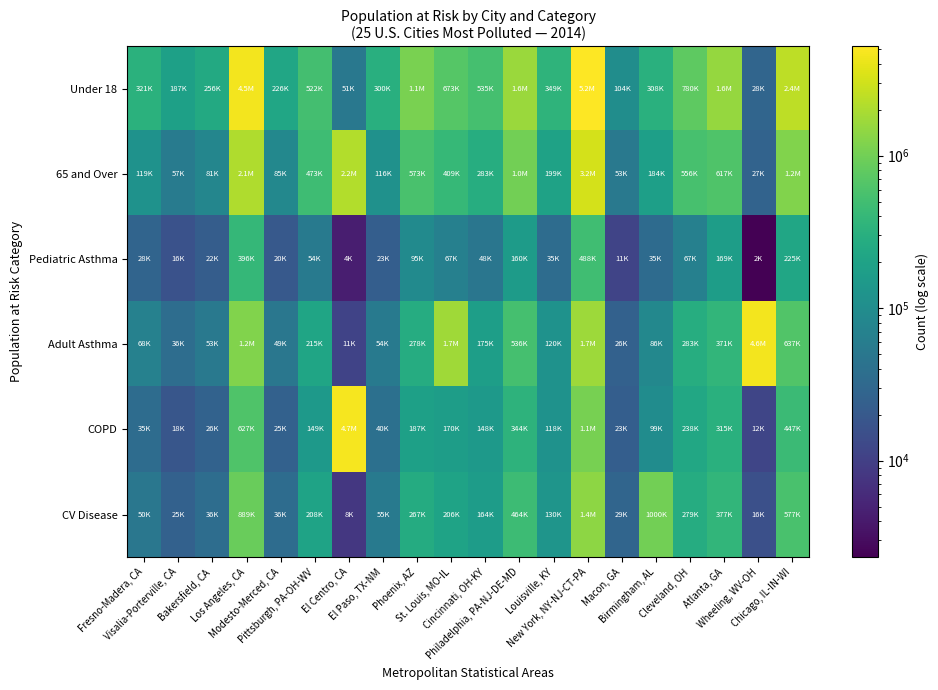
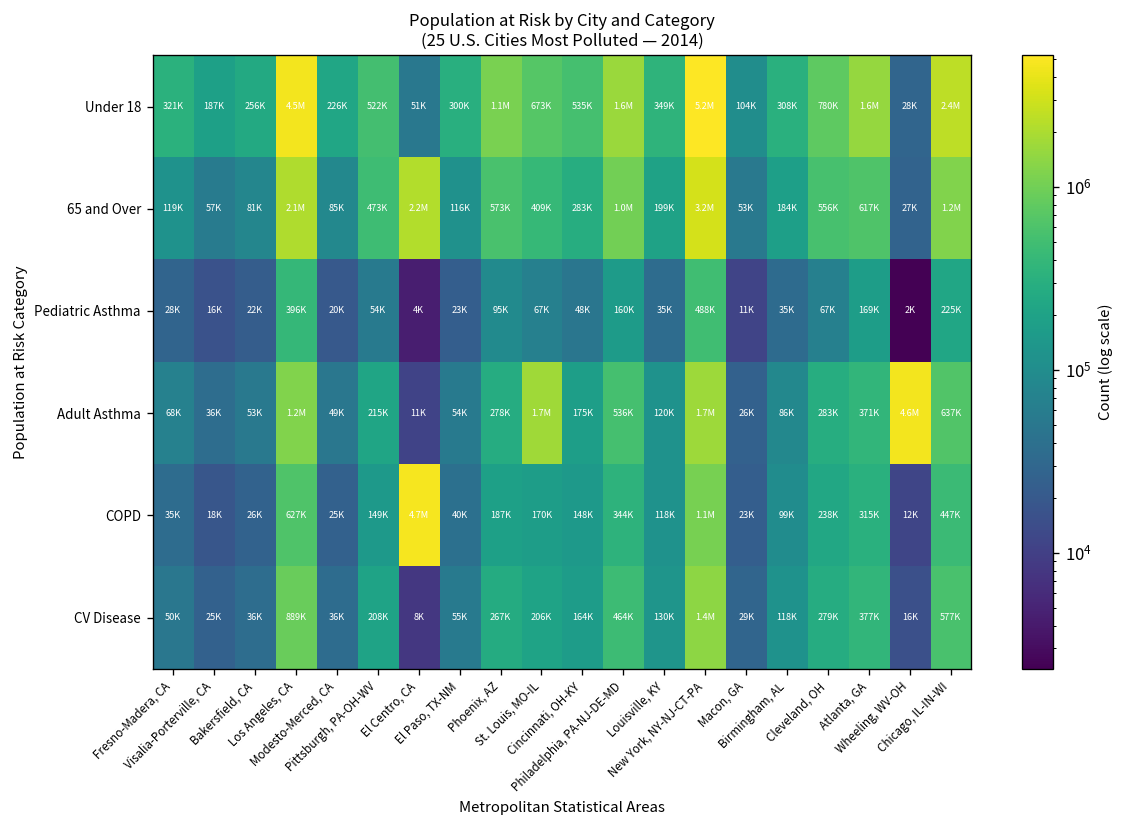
  {
    "Under 18": {
      "Fresno-Madera, CA": "321K",
      "Visalia-Porterville, CA": "187K",
      "Bakersfield, CA": "256K",
      "Los Angeles, CA": "4.5M",
      "Modesto-Merced, CA": "226K",
      "Pittsburgh, PA-OH-WV": "522K",
      "El Centro, CA": "51K",
      "El Paso, TX-NM": "300K",
      "Phoenix, AZ": "1.1M",
      "St. Louis, MO-IL": "673K",
      "Cincinnati, OH-KY": "535K",
      "Philadelphia, PA-NJ-DE-MD": "1.6M",
      "Louisville, KY": "349K",
      "New York, NY-NJ-CT-PA": "5.2M",
      "Macon, GA": "104K",
      "Birmingham, AL": "308K",
      "Cleveland, OH": "780K",
      "Atlanta, GA": "1.6M",
      "Wheeling, WV-OH": "28K",
      "Chicago, IL-IN-WI": "2.4M"
    },
    "65 and Over": {
      "Fresno-Madera, CA": "119K",
      "Visalia-Porterville, CA": "57K",
      "Bakersfield, CA": "81K",
      "Los Angeles, CA": "2.1M",
      "Modesto-Merced, CA": "85K",
      "Pittsburgh, PA-OH-WV": "473K",
      "El Centro, CA": "2.2M",
      "El Paso, TX-NM": "116K",
      "Phoenix, AZ": "573K",
      "St. Louis, MO-IL": "409K",
      "Cincinnati, OH-KY": "283K",
      "Philadelphia, PA-NJ-DE-MD": "1.0M",
      "Louisville, KY": "199K",
      "New York, NY-NJ-CT-PA": "3.2M",
      "Macon, GA": "53K",
      "Birmingham, AL": "184K",
      "Cleveland, OH": "556K",
      "Atlanta, GA": "617K",
      "Wheeling, WV-OH": "27K",
      "Chicago, IL-IN-WI": "1.2M"
    },
    "Pediatric Asthma": {
      "Fresno-Madera, CA": "28K",
      "Visalia-Porterville, CA": "16K",
      "Bakersfield, CA": "22K",
      "Los Angeles, CA": "396K",
      "Modesto-Merced, CA": "20K",
      "Pittsburgh, PA-OH-WV": "54K",
      "El Centro, CA": "4K",
      "El Paso, TX-NM": "23K",
      "Phoenix, AZ": "95K",
      "St. Louis, MO-IL": "67K",
      "Cincinnati, OH-KY": "48K",
      "Philadelphia, PA-NJ-DE-MD": "160K",
      "Louisville, KY": "35K",
      "New York, NY-NJ-CT-PA": "488K",
      "Macon, GA": "11K",
      "Birmingham, AL": "35K",
      "Cleveland, OH": "67K",
      "Atlanta, GA": "169K",
      "Wheeling, WV-OH": "2K",
      "Chicago, IL-IN-WI": "225K"
    },
    "Adult Asthma": {
      "Fresno-Madera, CA": "68K",
      "Visalia-Porterville, CA": "36K",
      "Bakersfield, CA": "53K",
      "Los Angeles, CA": "1.2M",
      "Modesto-Merced, CA": "49K",
      "Pittsburgh, PA-OH-WV": "215K",
      "El Centro, CA": "11K",
      "El Paso, TX-NM": "54K",
      "Phoenix, AZ": "278K",
      "St. Louis, MO-IL": "1.7M",
      "Cincinnati, OH-KY": "175K",
      "Philadelphia, PA-NJ-DE-MD": "536K",
      "Louisville, KY": "120K",
      "New York, NY-NJ-CT-PA": "1.7M",
      "Macon, GA": "26K",
      "Birmingham, AL": "86K",
      "Cleveland, OH": "283K",
      "Atlanta, GA": "371K",
      "Wheeling, WV-OH": "4.6M",
      "Chicago, IL-IN-WI": "637K"
    },
    "COPD": {
      "Fresno-Madera, CA": "35K",
      "Visalia-Porterville, CA": "18K",
      "Bakersfield, CA": "26K",
      "Los Angeles, CA": "627K",
      "Modesto-Merced, CA": "25K",
      "Pittsburgh, PA-OH-WV": "149K",
      "El Centro, CA": "4.7M",
      "El Paso, TX-NM": "40K",
      "Phoenix, AZ": "187K",
      "St. Louis, MO-IL": "170K",
      "Cincinnati, OH-KY": "148K",
      "Philadelphia, PA-NJ-DE-MD": "344K",
      "Louisville, KY": "118K",
      "New York, NY-NJ-CT-PA": "1.1M",
      "Macon, GA": "23K",
      "Birmingham, AL": "99K",
      "Cleveland, OH": "238K",
      "Atlanta, GA": "315K",
      "Wheeling, WV-OH": "12K",
      "Chicago, IL-IN-WI": "447K"
    },
    "CV Disease": {
      "Fresno-Madera, CA": "50K",
      "Visalia-Porterville, CA": "25K",
      "Bakersfield, CA": "36K",
      "Los Angeles, CA": "889K",
      "Modesto-Merced, CA": "36K",
      "Pittsburgh, PA-OH-WV": "208K",
      "El Centro, CA": "8K",
      "El Paso, TX-NM": "55K",
      "Phoenix, AZ": "267K",
      "St. Louis, MO-IL": "206K",
      "Cincinnati, OH-KY": "164K",
      "Philadelphia, PA-NJ-DE-MD": "464K",
      "Louisville, KY": "130K",
      "New York, NY-NJ-CT-PA": "1.4M",
      "Macon, GA": "29K",
-     "Birmingham, AL": "1000K",
+     "Birmingham, AL": "118K",
      "Cleveland, OH": "279K",
      "Atlanta, GA": "377K",
      "Wheeling, WV-OH": "16K",
      "Chicago, IL-IN-WI": "577K"
    }
  }
